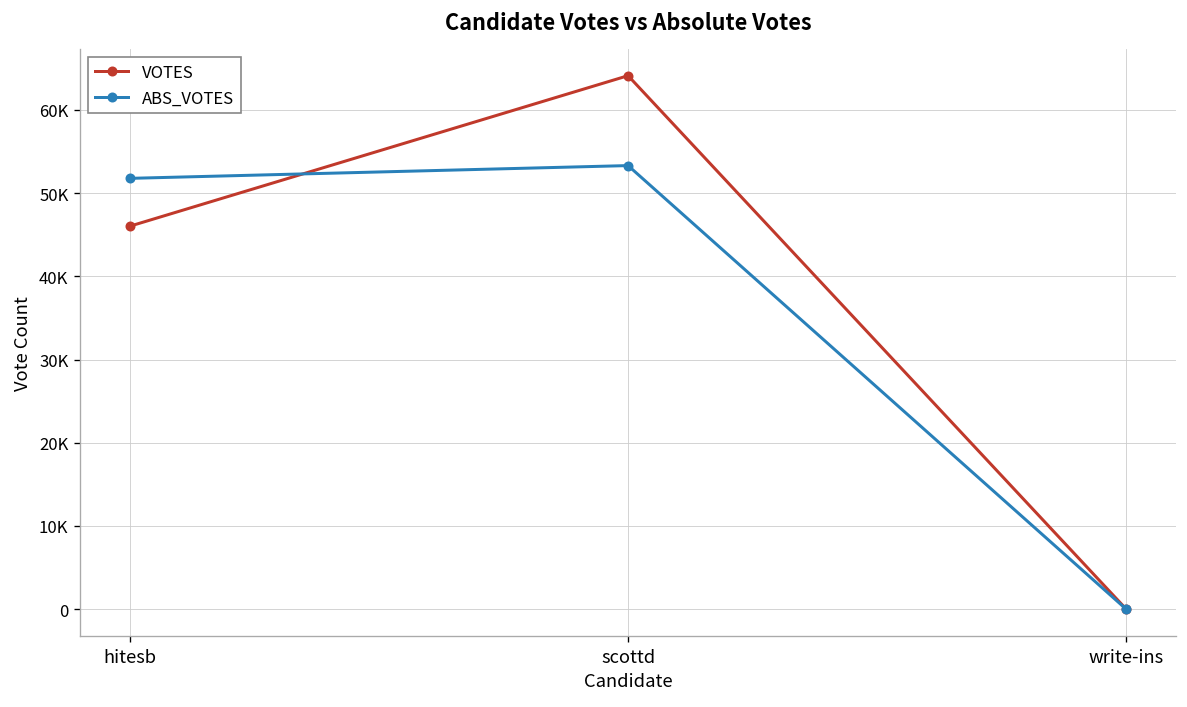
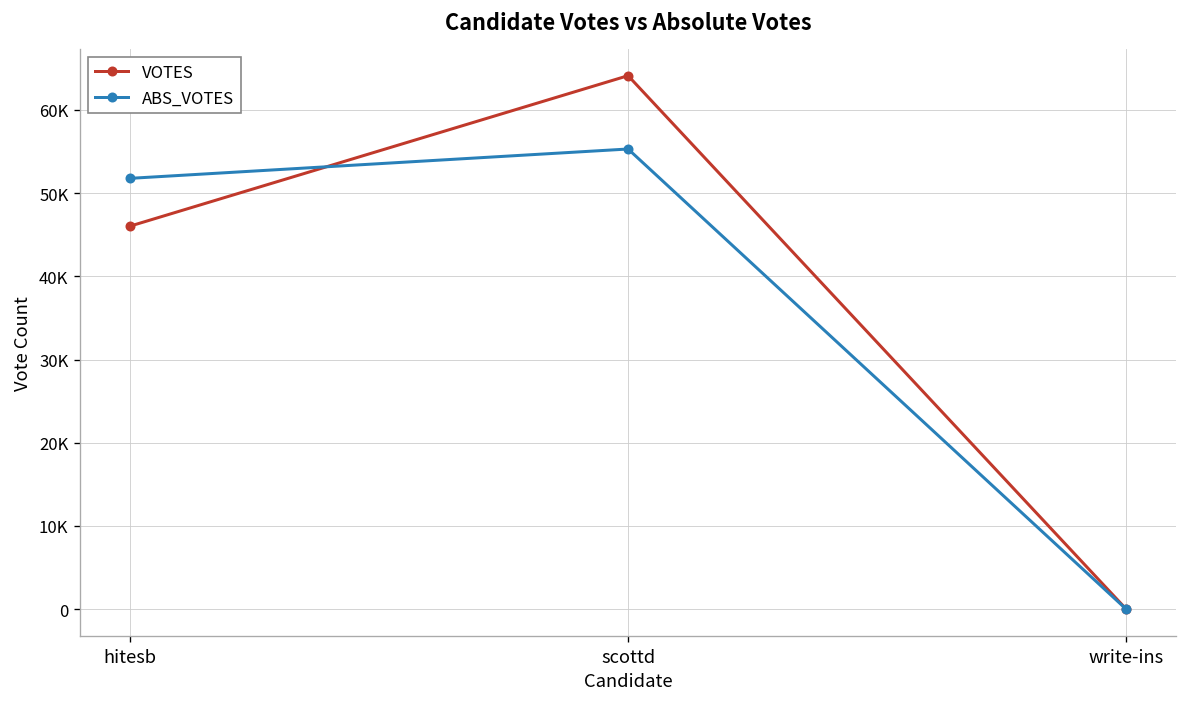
  {
    "VOTES": {
      "hitesb": 46000,
      "scottd": 64000
    },
    "ABS_VOTES": {
      "hitesb": 52000,
-     "scottd": 53000
+     "scottd": 55000
    }
  }
